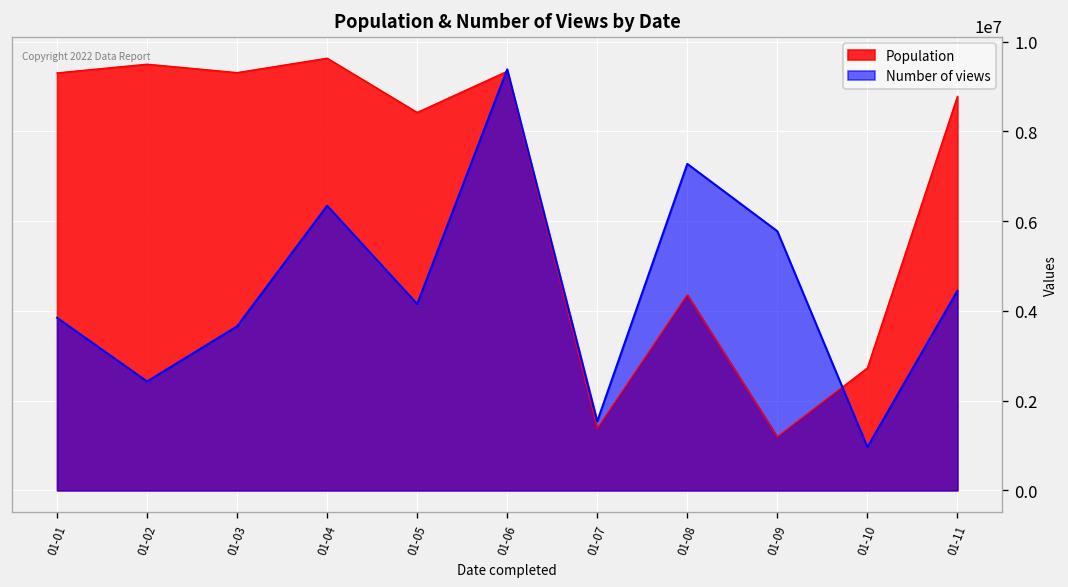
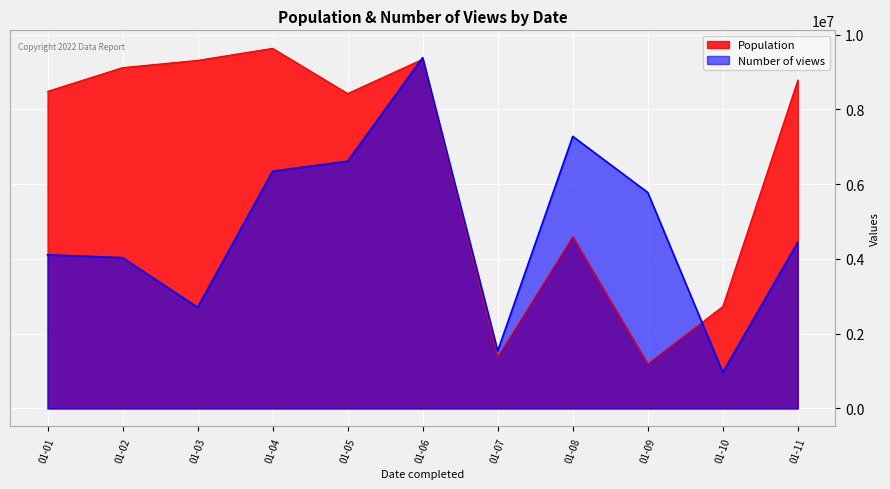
  {
    "Population": {
-     "01-01": 9300000,
-     "01-02": 9500000,
+     "01-01": 8500000,
+     "01-02": 9100000,
      "01-03": 9300000,
      "01-04": 9600000,
      "01-05": 8400000,
      "01-07": 1400000,
-     "01-08": 4400000,
+     "01-08": 4600000,
      "01-09": 1200000,
      "01-10": 2700000,
      "01-11": 8800000
    },
    "Number of views": {
-     "01-01": 3800000,
-     "01-02": 2400000,
-     "01-03": 3700000,
+     "01-01": 4100000,
+     "01-02": 4000000,
+     "01-03": 2700000,
      "01-04": 6300000,
-     "01-05": 4200000,
+     "01-05": 6600000,
      "01-07": 1500000,
      "01-08": 7300000,
      "01-09": 5800000,
      "01-10": 1000000,
      "01-11": 4400000
    }
  }
